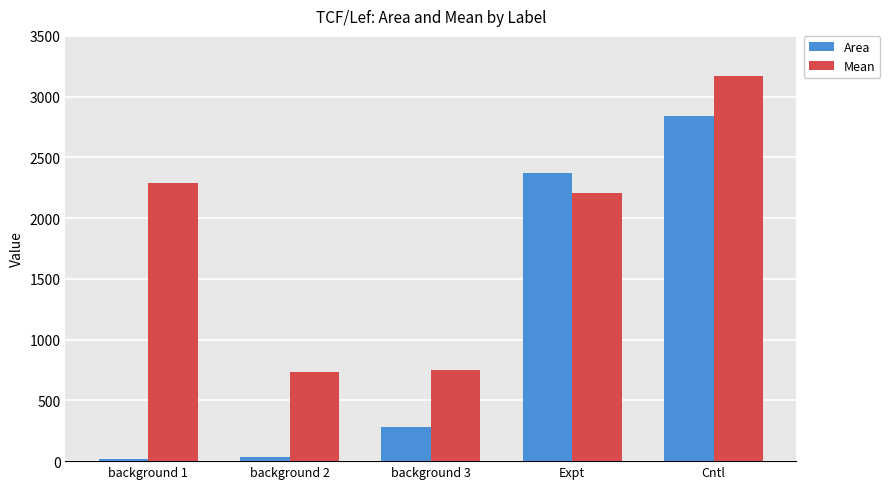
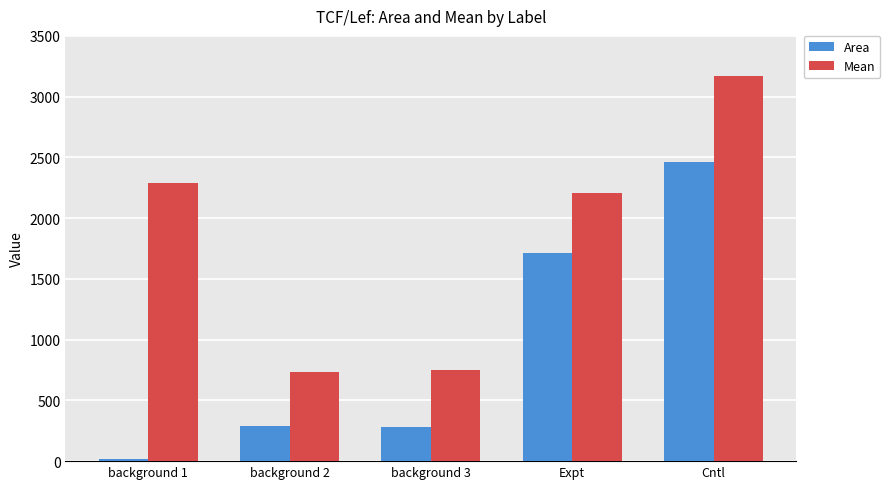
  {
    "Area": {
-     "background 2": 30,
+     "background 2": 290,
      "background 3": 280,
-     "Expt": 2370,
-     "Cntl": 2840
+     "Expt": 1710,
+     "Cntl": 2460
    },
    "Mean": {
      "background 1": 2290,
      "background 2": 730,
      "background 3": 750,
      "Expt": 2210,
      "Cntl": 3170
    }
  }
